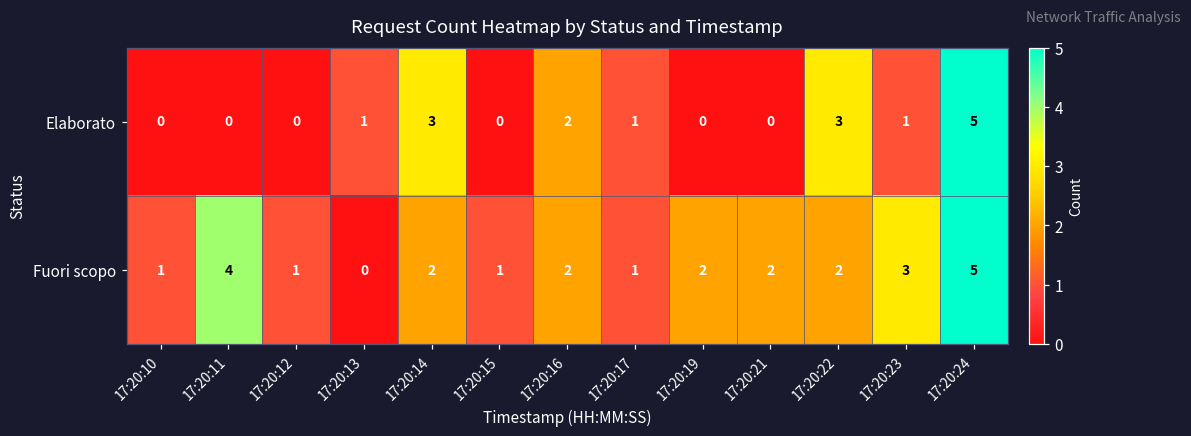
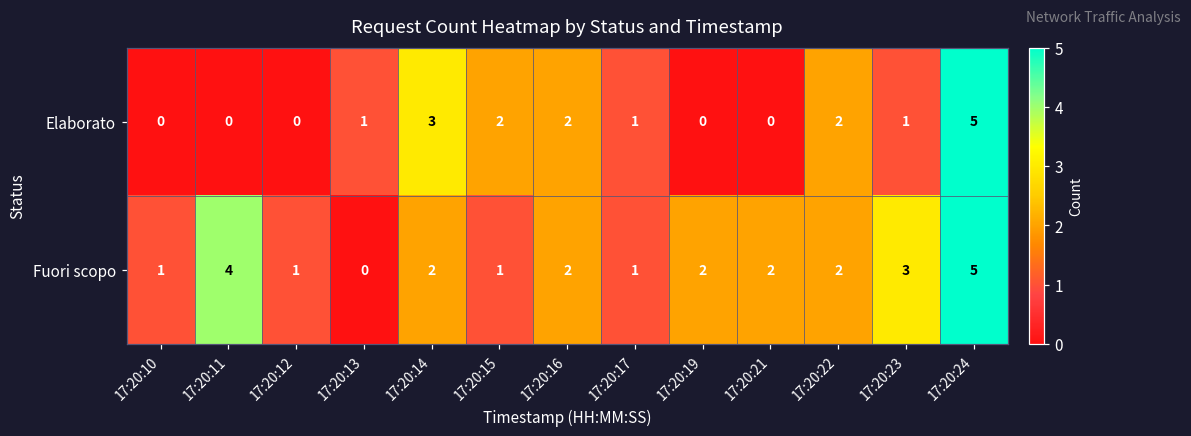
  {
    "Elaborato": {
      "17:20:10": 0,
      "17:20:11": 0,
      "17:20:12": 0,
      "17:20:13": 1,
      "17:20:14": 3,
-     "17:20:15": 0,
+     "17:20:15": 2,
      "17:20:16": 2,
      "17:20:17": 1,
      "17:20:19": 0,
      "17:20:21": 0,
-     "17:20:22": 3,
+     "17:20:22": 2,
      "17:20:23": 1,
      "17:20:24": 5
    },
    "Fuori scopo": {
      "17:20:10": 1,
      "17:20:11": 4,
      "17:20:12": 1,
      "17:20:13": 0,
      "17:20:14": 2,
      "17:20:15": 1,
      "17:20:16": 2,
      "17:20:17": 1,
      "17:20:19": 2,
      "17:20:21": 2,
      "17:20:22": 2,
      "17:20:23": 3,
      "17:20:24": 5
    }
  }
